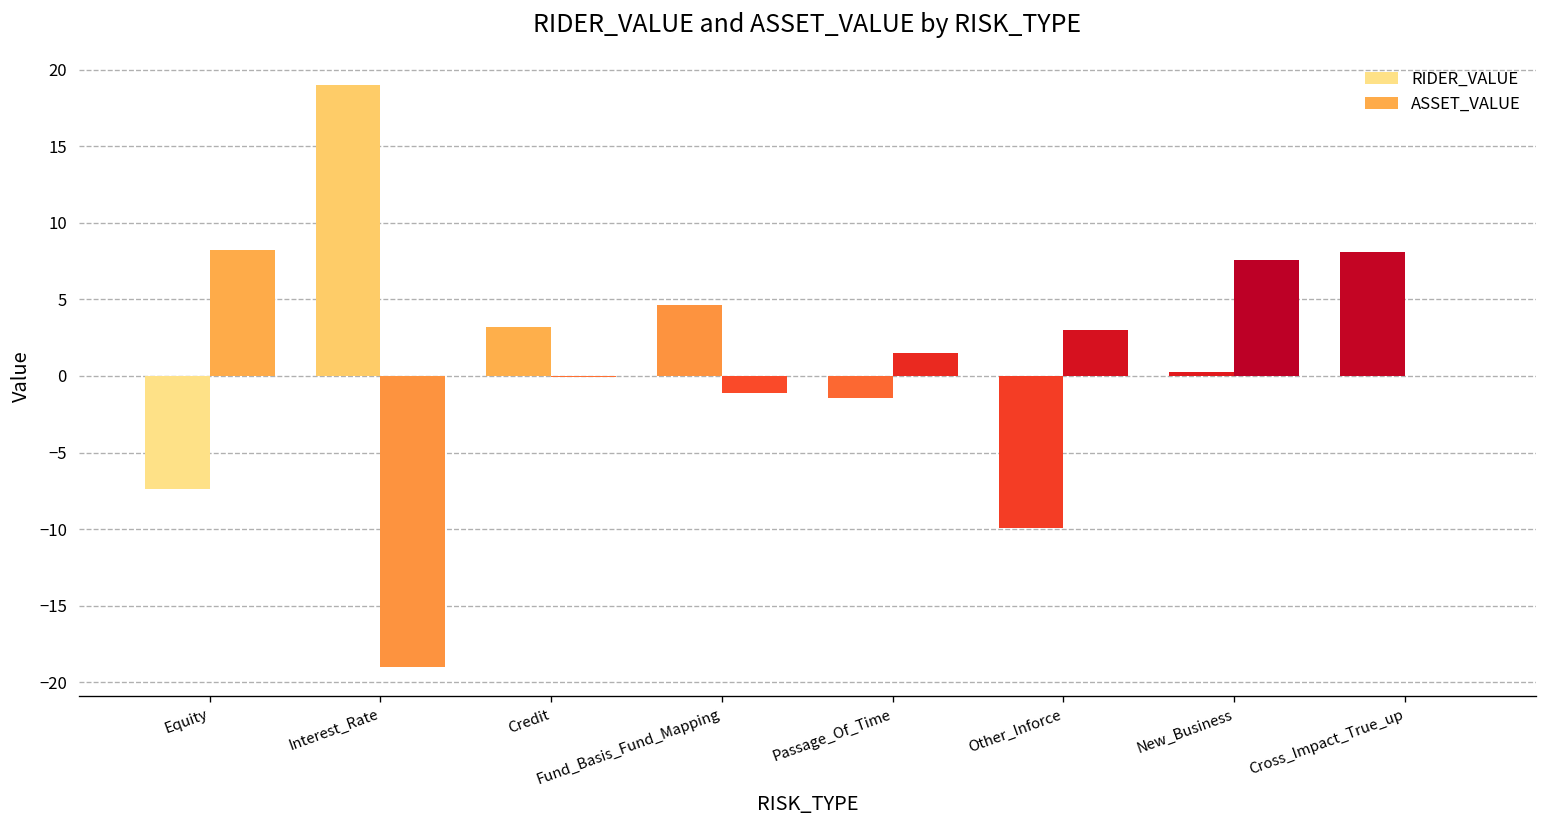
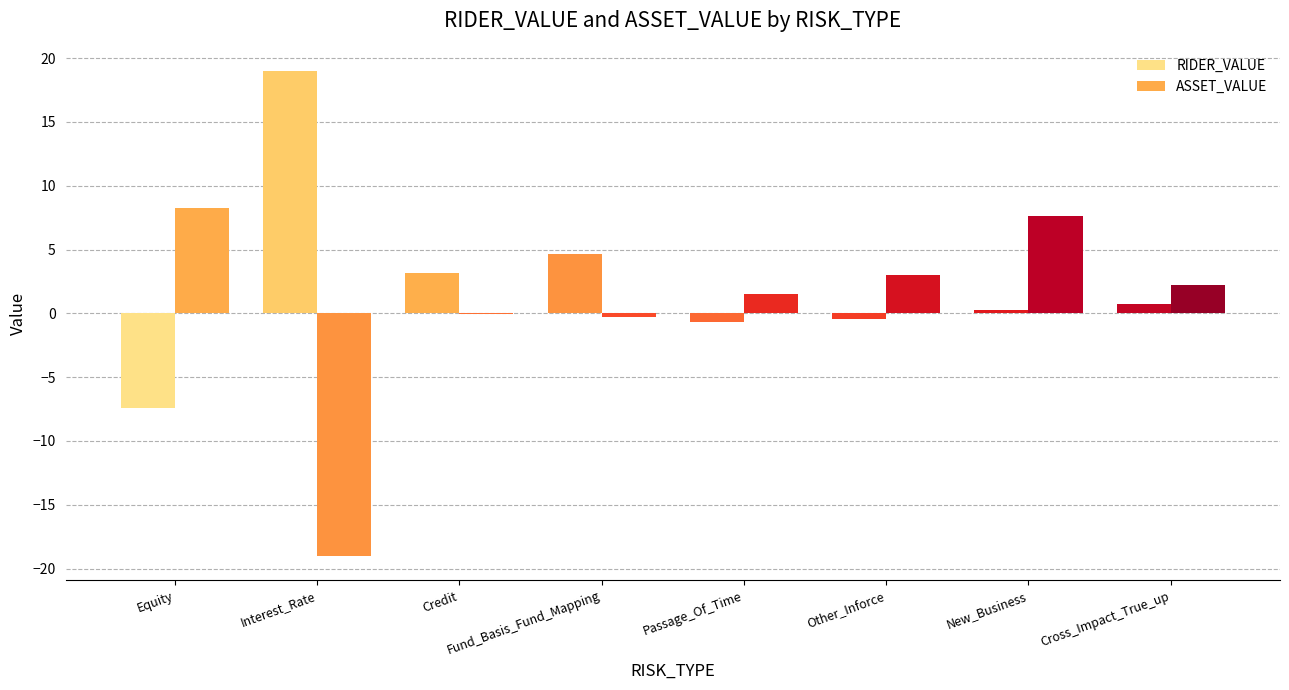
  {
    "RIDER_VALUE": {
      "Equity": -7.4,
      "Interest_Rate": 19.0,
      "Credit": 3.2,
      "Fund_Basis_Fund_Mapping": 4.6,
-     "Passage_Of_Time": -1.5,
-     "Other_Inforce": -9.9,
+     "Passage_Of_Time": -0.7,
+     "Other_Inforce": -0.5,
      "New_Business": 0.3,
-     "Cross_Impact_True_up": 8.1
+     "Cross_Impact_True_up": 0.7
    },
    "ASSET_VALUE": {
      "Equity": 8.2,
      "Interest_Rate": -19.0,
-     "Fund_Basis_Fund_Mapping": -1.1,
+     "Fund_Basis_Fund_Mapping": -0.3,
      "Passage_Of_Time": 1.5,
      "Other_Inforce": 3.0,
      "New_Business": 7.6,
-     "Cross_Impact_True_up": 0.0
+     "Cross_Impact_True_up": 2.2
    }
  }
